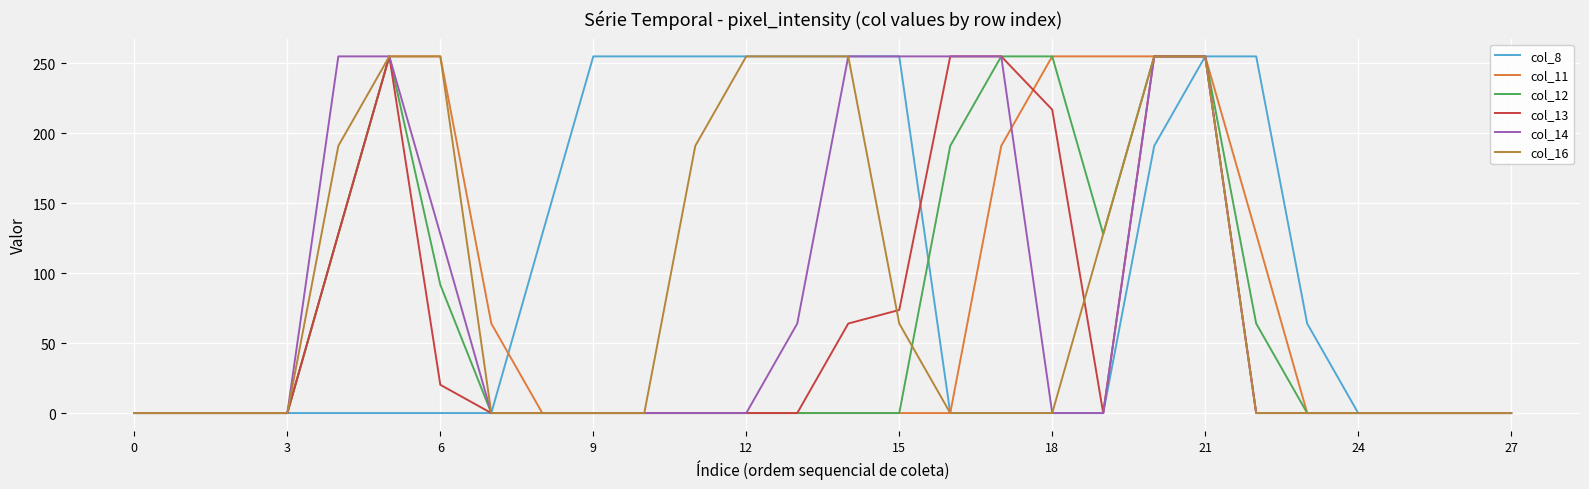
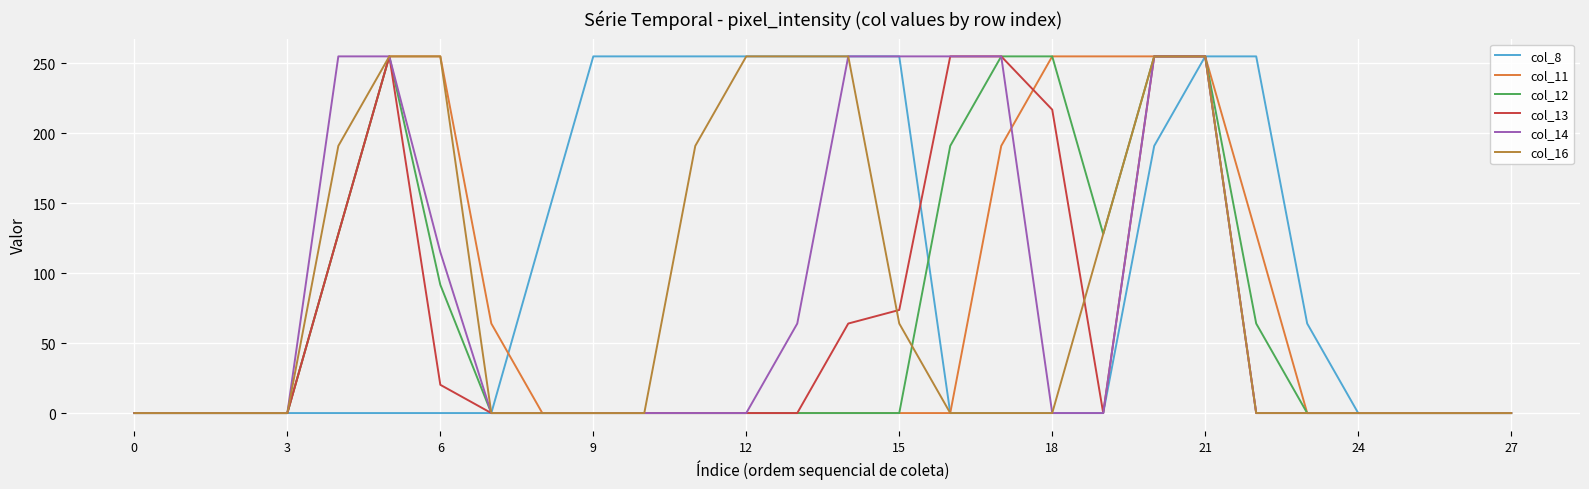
  {
    "col_8": {
      "6": 0,
      "9": 255
    },
    "col_12": {
      "6": 92
    },
    "col_13": {
      "6": 20,
      "15": 74,
      "18": 217
    },
    "col_14": {
-     "6": 128
+     "6": 115
    }
  }
